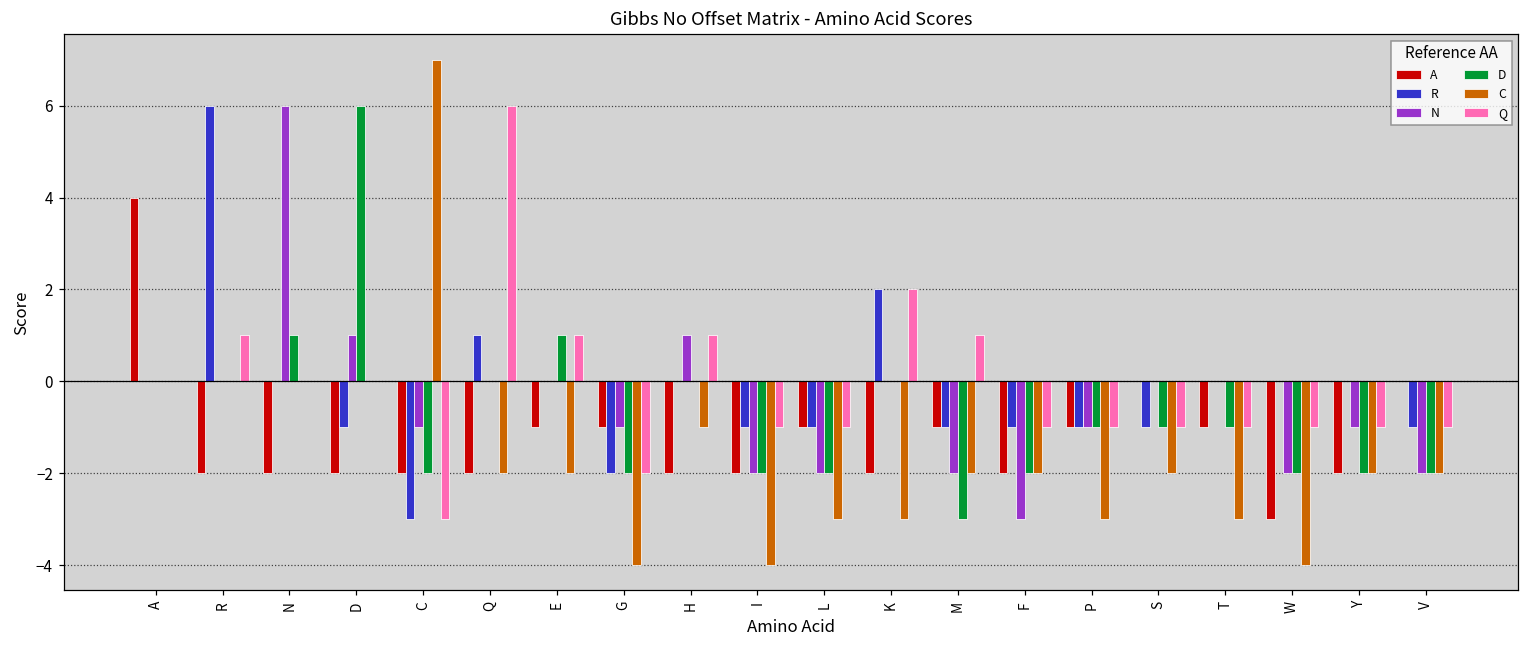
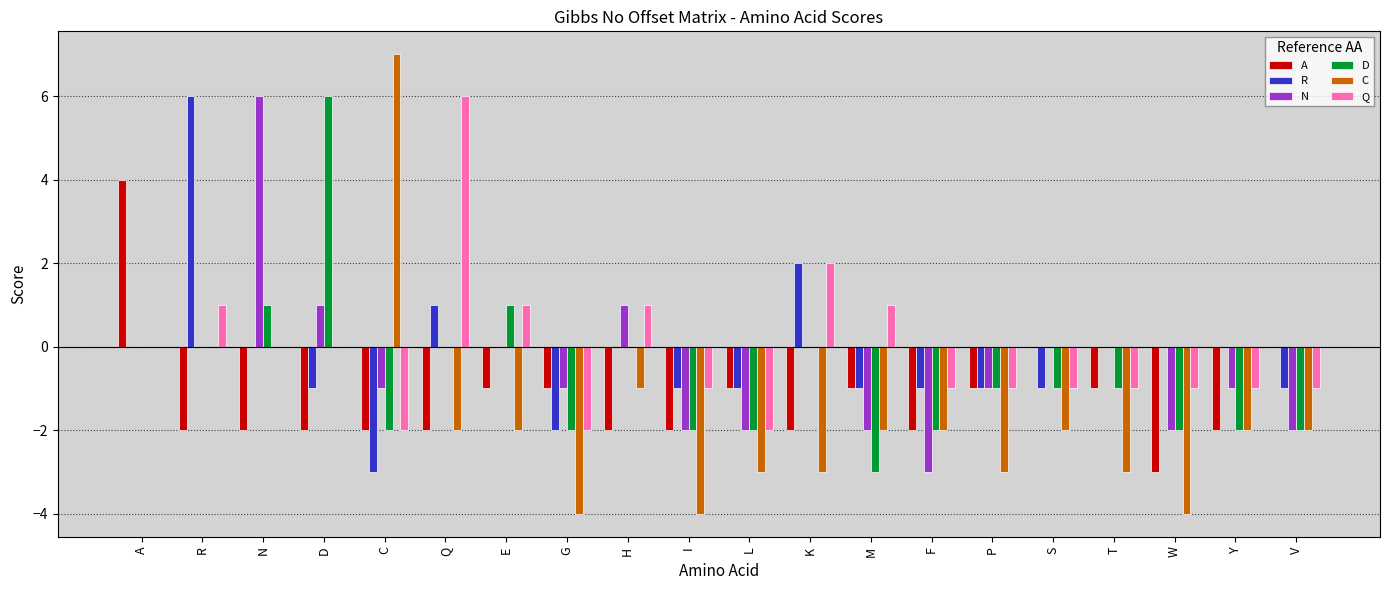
  {
    "A": {
      "A": 4,
      "R": -2,
      "N": -2,
      "D": -2,
      "C": -2,
      "Q": -2,
      "E": -1,
      "G": -1,
      "H": -2,
      "I": -2,
      "L": -1,
      "K": -2,
      "M": -1,
      "F": -2,
      "P": -1,
      "S": 0,
      "T": -1,
      "W": -3,
      "Y": -2,
      "V": 0
    },
    "R": {
      "A": 0,
      "R": 6,
      "N": 0,
      "D": -1,
      "C": -3,
      "Q": 1,
      "E": 0,
      "G": -2,
      "H": 0,
      "I": -1,
      "L": -1,
      "K": 2,
      "M": -1,
      "F": -1,
      "P": -1,
      "S": -1,
      "T": 0,
      "W": 0,
      "Y": 0,
      "V": -1
    },
    "N": {
      "A": 0,
      "R": 0,
      "N": 6,
      "D": 1,
      "C": -1,
      "Q": 0,
      "E": 0,
      "G": -1,
      "H": 1,
      "I": -2,
      "L": -2,
      "K": 0,
      "M": -2,
      "F": -3,
      "P": -1,
      "S": 0,
      "T": 0,
      "W": -2,
      "Y": -1,
      "V": -2
    },
    "D": {
      "A": 0,
      "R": 0,
      "N": 1,
      "D": 6,
      "C": -2,
      "Q": 0,
      "E": 1,
      "G": -2,
      "H": 0,
      "I": -2,
      "L": -2,
      "K": 0,
      "M": -3,
      "F": -2,
      "P": -1,
      "S": -1,
      "T": -1,
      "W": -2,
      "Y": -2,
      "V": -2
    },
    "C": {
      "A": 0,
      "R": 0,
      "N": 0,
      "D": 0,
      "C": 7,
      "Q": -2,
      "E": -2,
      "G": -4,
      "H": -1,
      "I": -4,
      "L": -3,
      "K": -3,
      "M": -2,
      "F": -2,
      "P": -3,
      "S": -2,
      "T": -3,
      "W": -4,
      "Y": -2,
      "V": -2
    },
    "Q": {
      "A": 0,
      "R": 1,
      "N": 0,
      "D": 0,
-     "C": -3,
+     "C": -2,
      "Q": 6,
      "E": 1,
      "G": -2,
      "H": 1,
      "I": -1,
-     "L": -1,
+     "L": -2,
      "K": 2,
      "M": 1,
      "F": -1,
      "P": -1,
      "S": -1,
      "T": -1,
      "W": -1,
      "Y": -1,
      "V": -1
    }
  }
